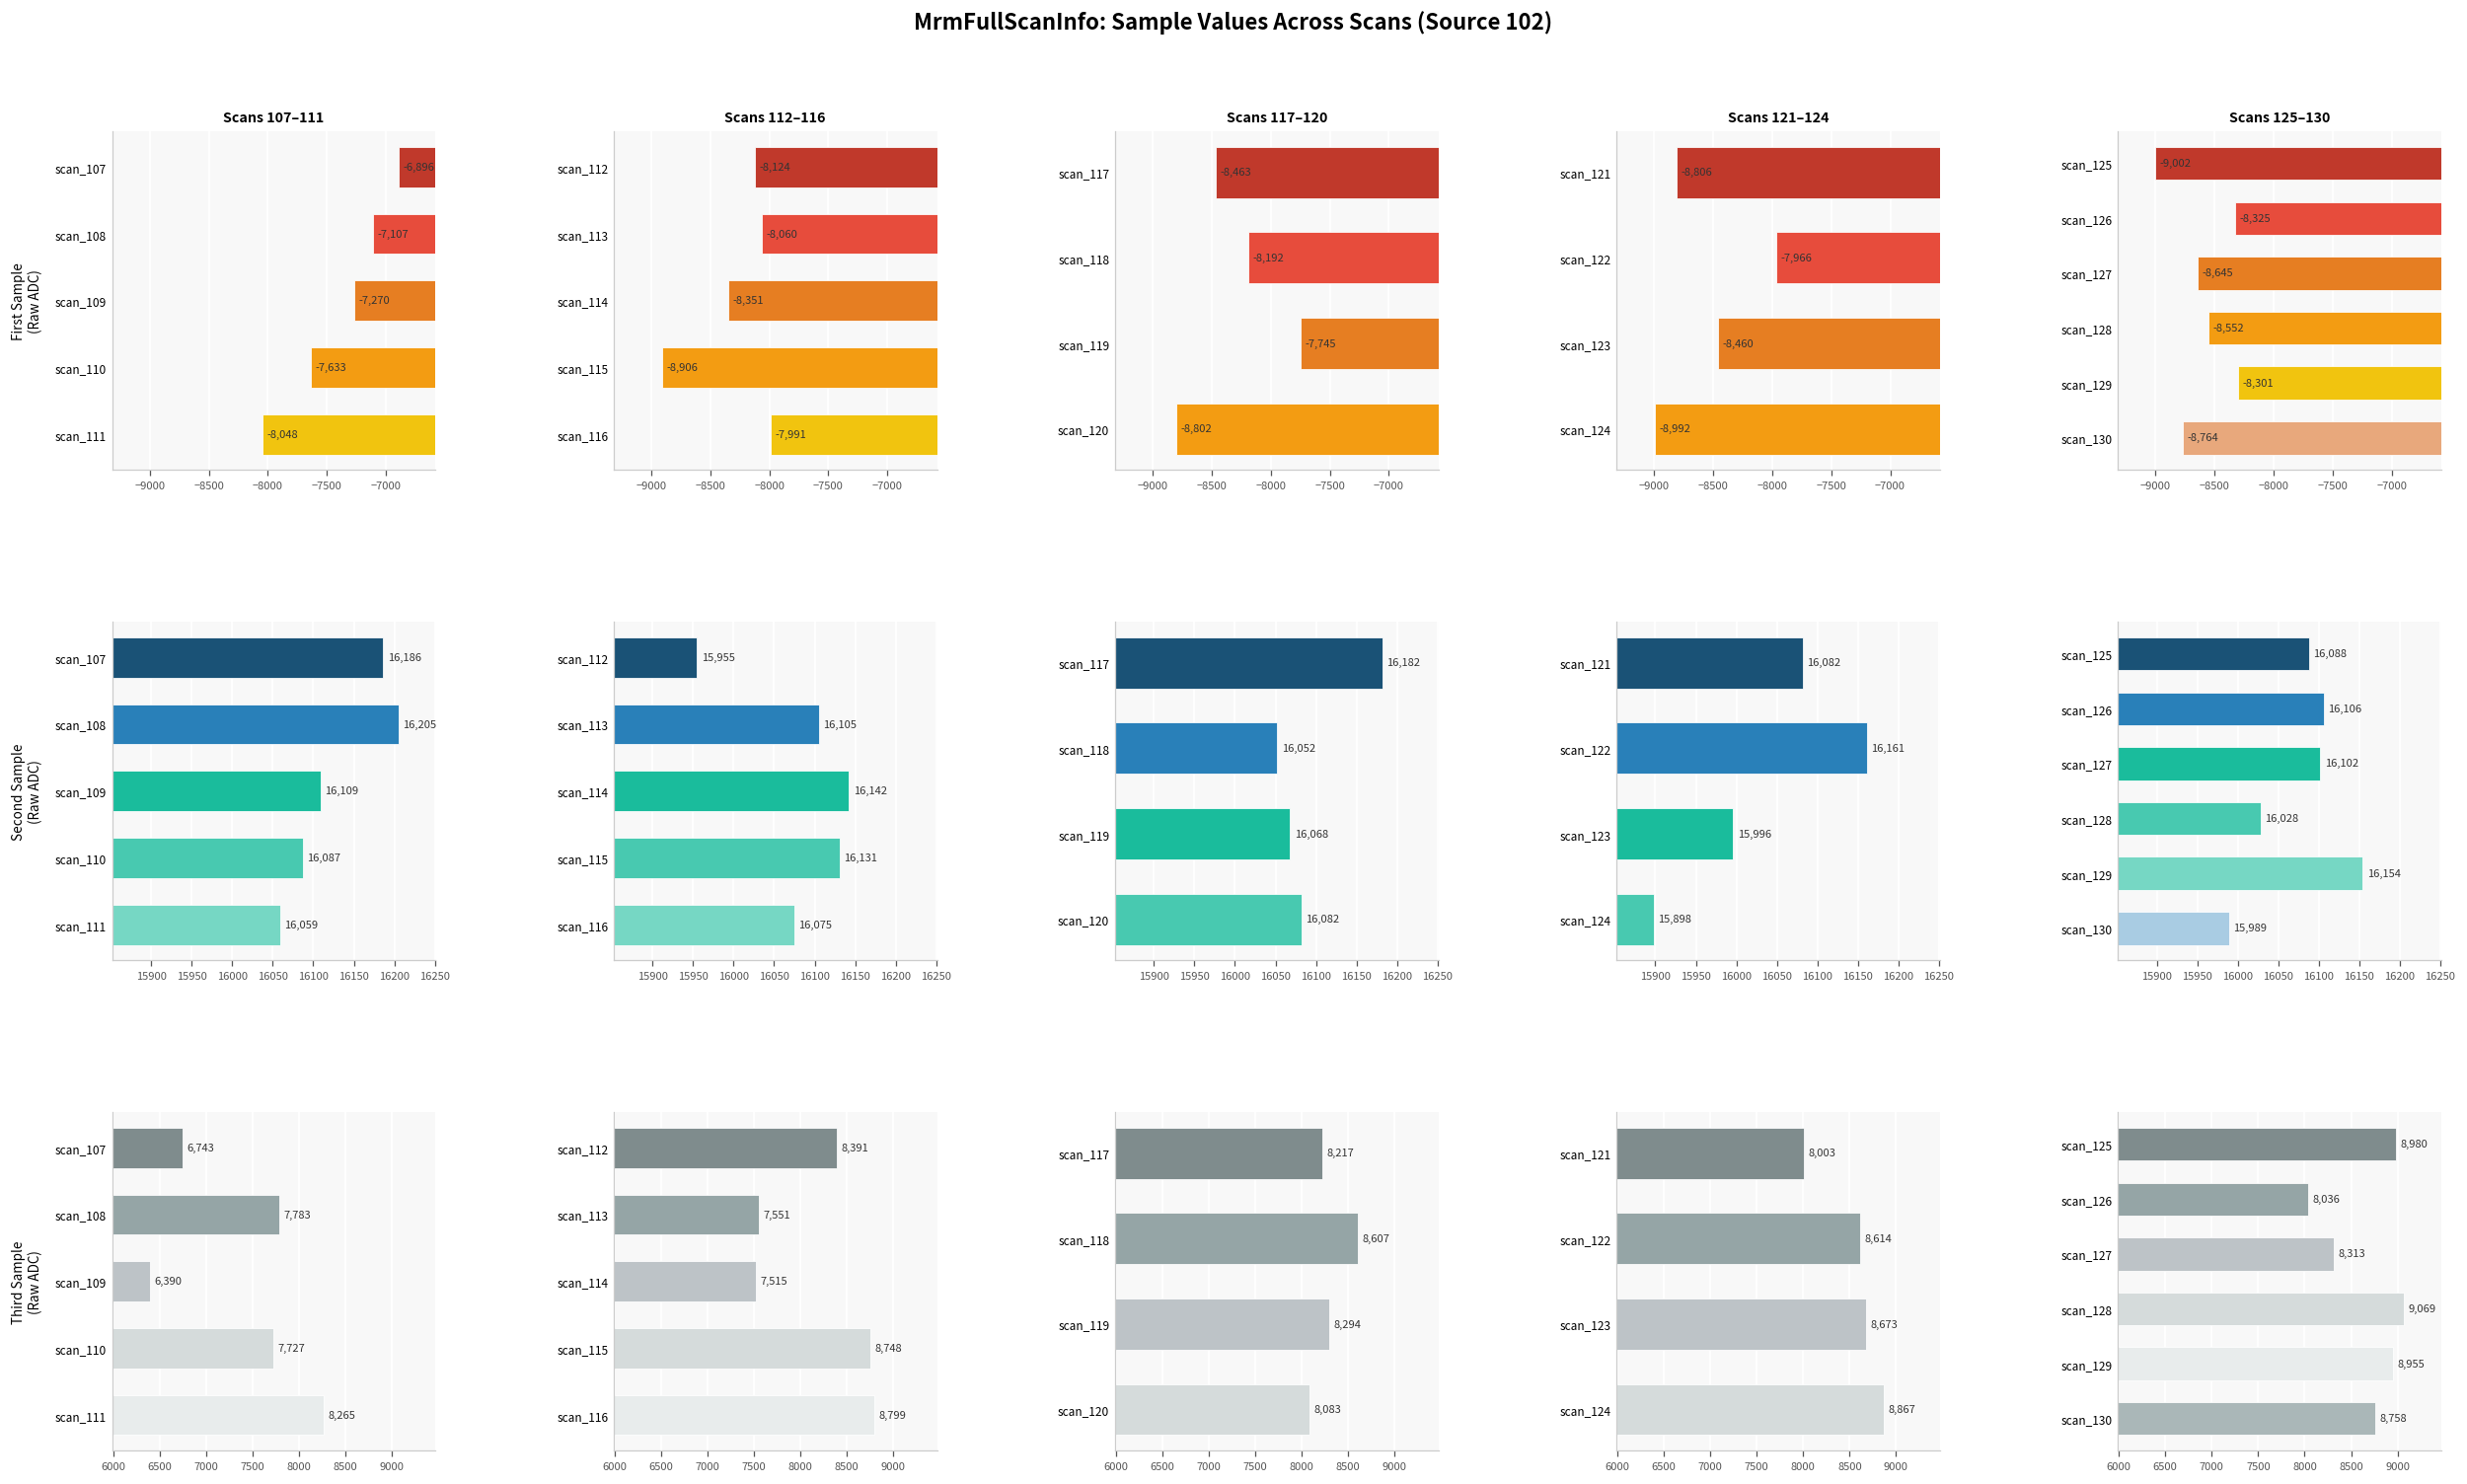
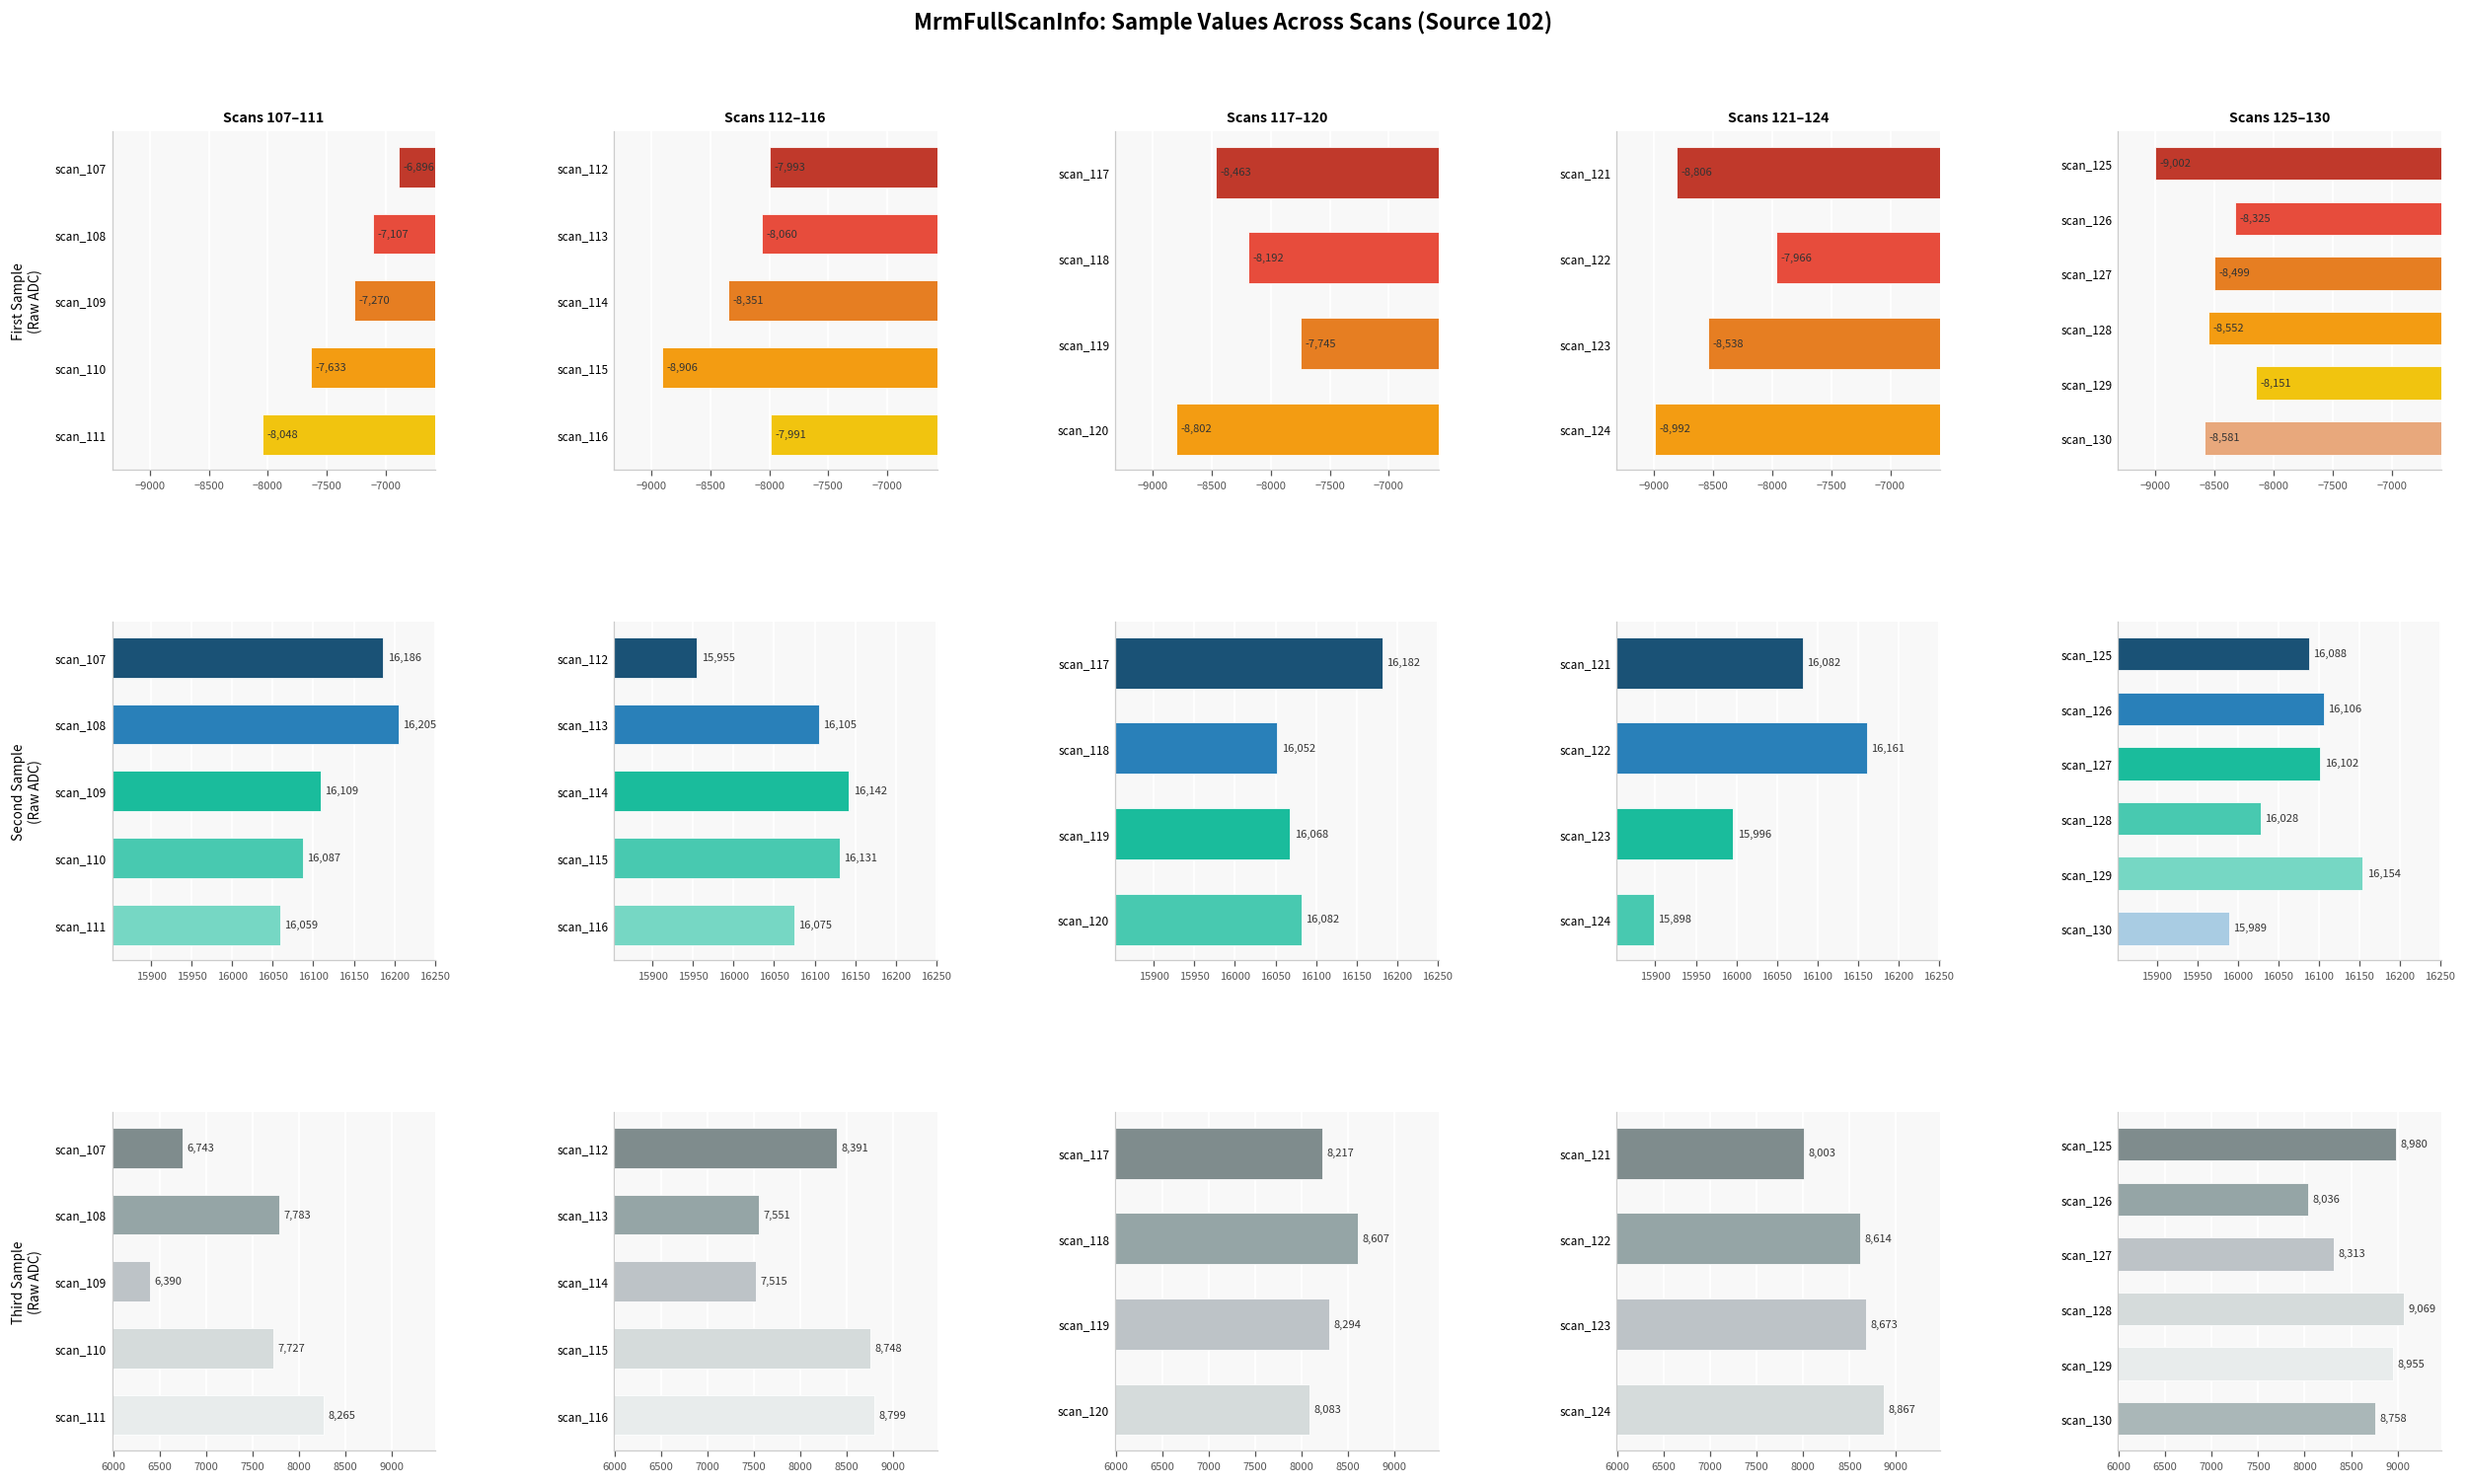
  {
    "Scans 107–111": {
      "scan_107": "-6,896",
      "scan_108": "-7,107",
      "scan_109": "-7,270",
      "scan_110": "-7,633",
      "scan_111": "-8,048"
    },
    "Scans 112–116": {
-     "scan_112": "-8,124",
+     "scan_112": "-7,993",
      "scan_113": "-8,060",
      "scan_114": "-8,351",
      "scan_115": "-8,906",
      "scan_116": "-7,991"
    },
    "Scans 117–120": {
      "scan_117": "-8,463",
      "scan_118": "-8,192",
      "scan_119": "-7,745",
      "scan_120": "-8,802"
    },
    "Scans 121–124": {
      "scan_121": "-8,806",
      "scan_122": "-7,966",
-     "scan_123": "-8,460",
+     "scan_123": "-8,538",
      "scan_124": "-8,992"
    },
    "Scans 125–130": {
      "scan_125": "-9,002",
      "scan_126": "-8,325",
-     "scan_127": "-8,645",
+     "scan_127": "-8,499",
      "scan_128": "-8,552",
-     "scan_129": "-8,301",
-     "scan_130": "-8,764"
+     "scan_129": "-8,151",
+     "scan_130": "-8,581"
    }
  }
